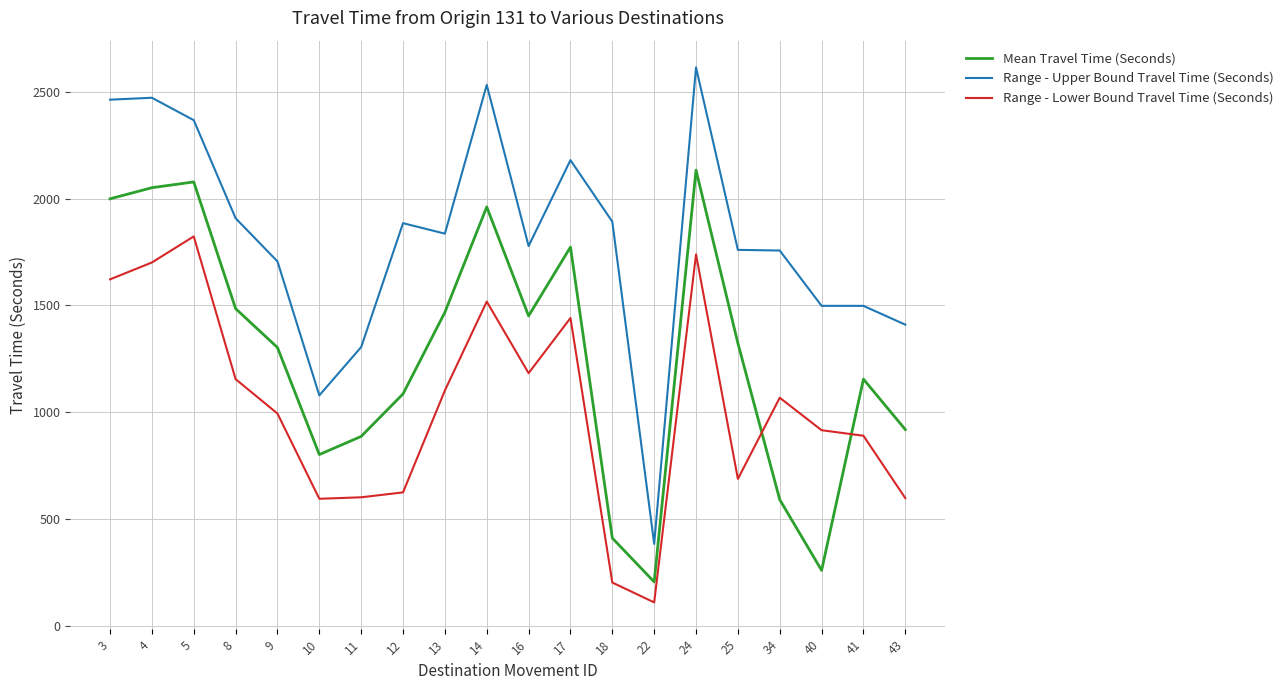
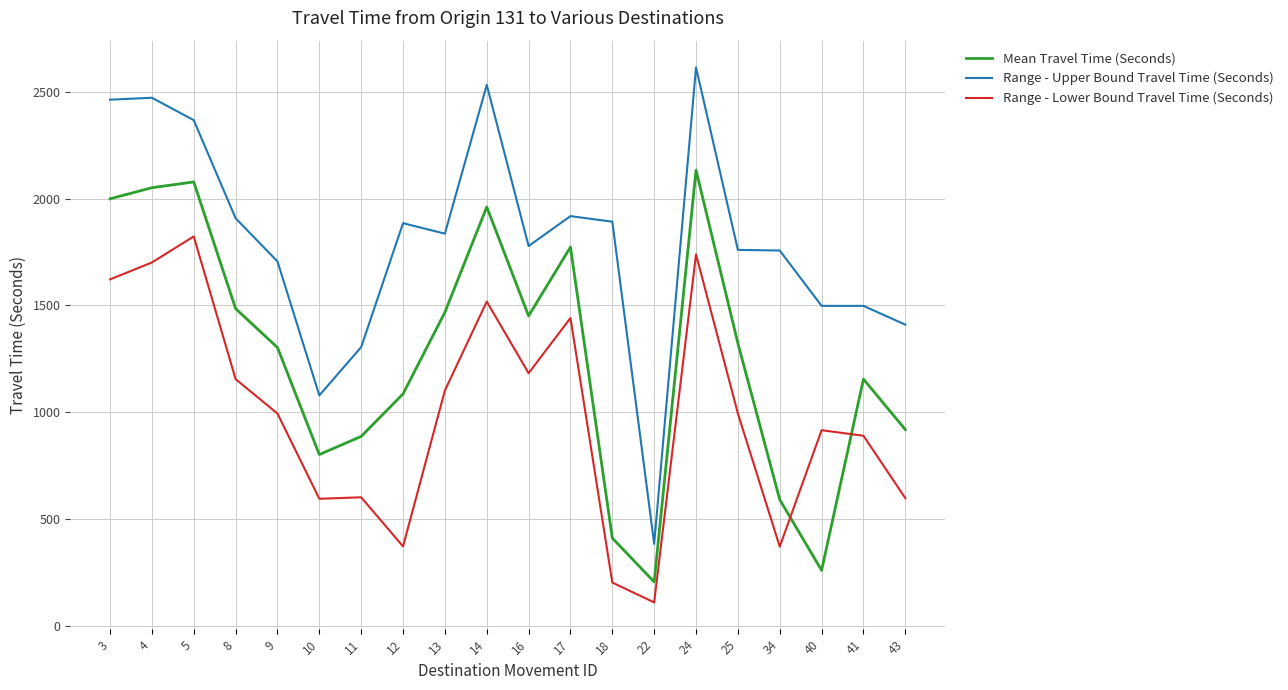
  {
    "Mean Travel Time (Seconds)": {
      "3": 2000,
      "4": 2050,
      "5": 2080,
      "8": 1490,
      "9": 1300,
      "10": 800,
      "11": 890,
      "12": 1090,
      "13": 1470,
      "14": 1960,
      "16": 1450,
      "17": 1770,
      "18": 410,
      "22": 210,
      "24": 2130,
      "25": 1320,
      "34": 590,
      "40": 260,
      "41": 1160,
      "43": 920
    },
    "Range - Upper Bound Travel Time (Seconds)": {
      "3": 2460,
      "4": 2470,
      "5": 2370,
      "8": 1910,
      "9": 1710,
      "10": 1080,
      "11": 1310,
      "12": 1890,
      "13": 1840,
      "14": 2530,
      "16": 1780,
-     "17": 2180,
+     "17": 1920,
      "18": 1890,
      "22": 380,
      "24": 2610,
      "25": 1760,
      "34": 1760,
      "40": 1500,
      "41": 1500,
      "43": 1410
    },
    "Range - Lower Bound Travel Time (Seconds)": {
      "3": 1620,
      "4": 1700,
      "5": 1820,
      "8": 1160,
      "9": 990,
      "10": 600,
      "11": 600,
-     "12": 630,
+     "12": 370,
      "13": 1100,
      "14": 1520,
      "16": 1180,
      "17": 1440,
      "18": 200,
      "22": 110,
      "24": 1740,
-     "25": 690,
-     "34": 1070,
+     "25": 990,
+     "34": 370,
      "40": 920,
      "41": 890,
      "43": 600
    }
  }
